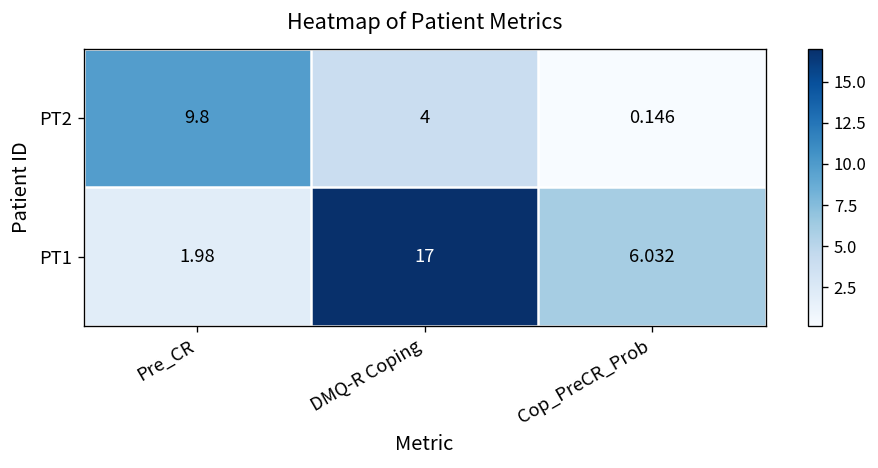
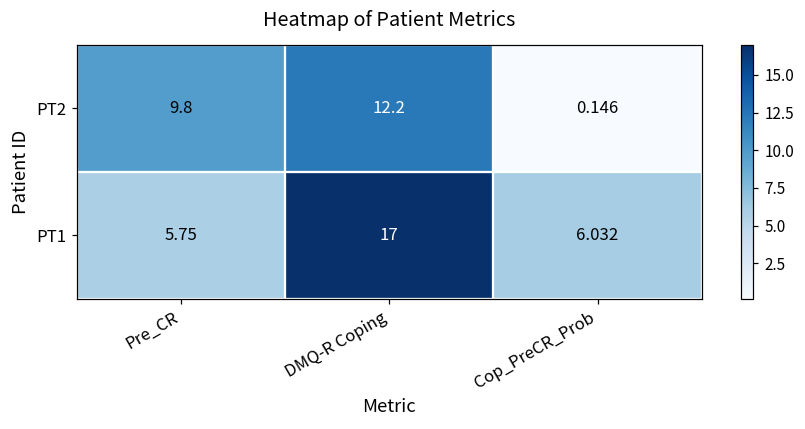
  {
    "PT2": {
      "Pre_CR": 9.8,
-     "DMQ-R Coping": 4,
+     "DMQ-R Coping": 12.2,
      "Cop_PreCR_Prob": 0.146
    },
    "PT1": {
-     "Pre_CR": 1.98,
+     "Pre_CR": 5.75,
      "DMQ-R Coping": 17,
      "Cop_PreCR_Prob": 6.032
    }
  }
